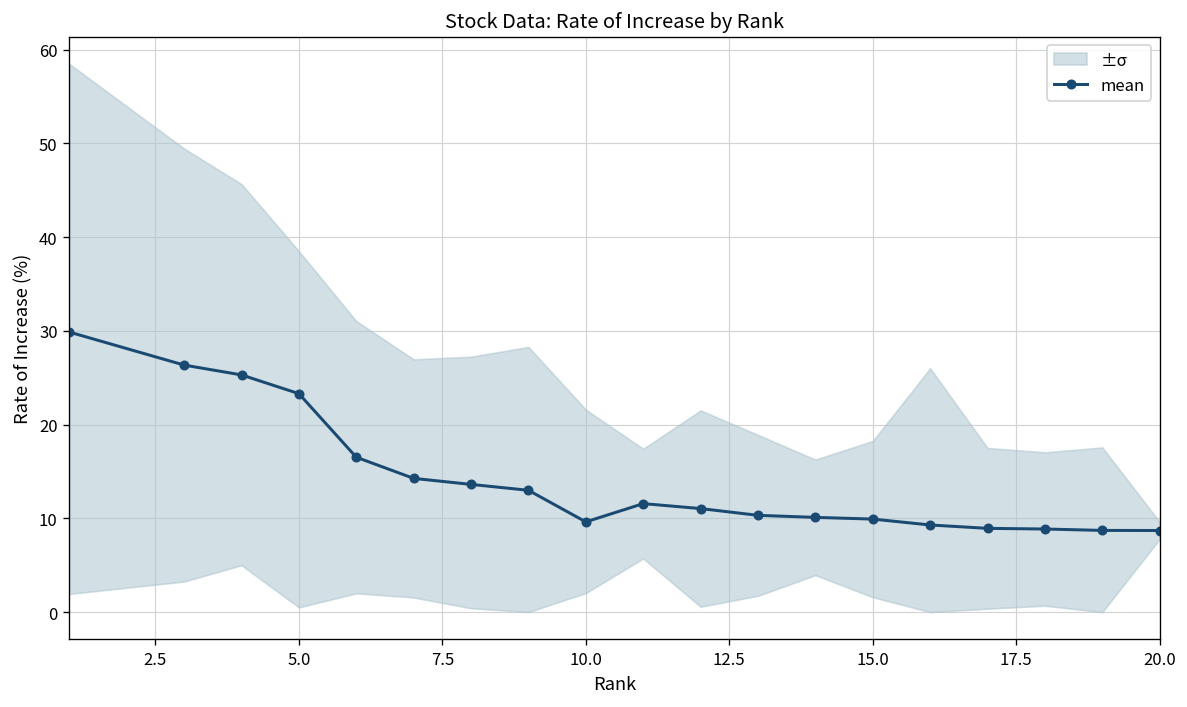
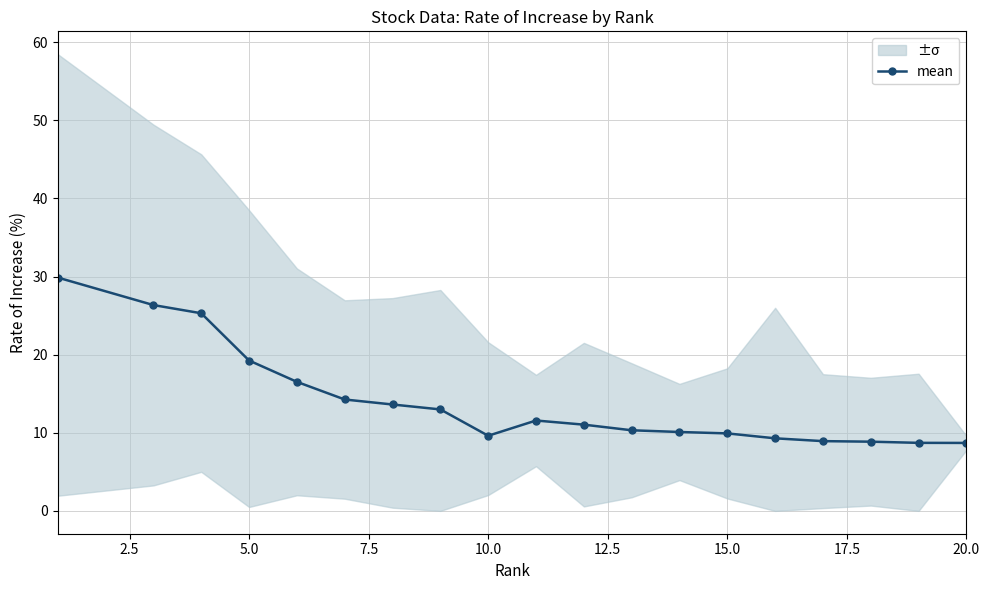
  {
    "mean": {
-     "5.0": 23,
+     "5.0": 19,
      "10.0": 10,
      "15.0": 10,
      "20.0": 9
    }
  }
